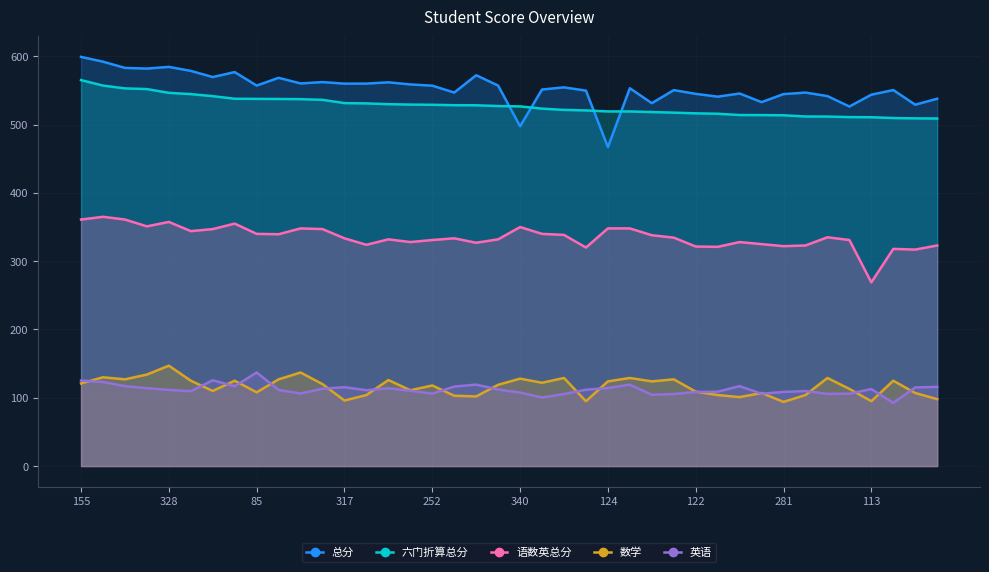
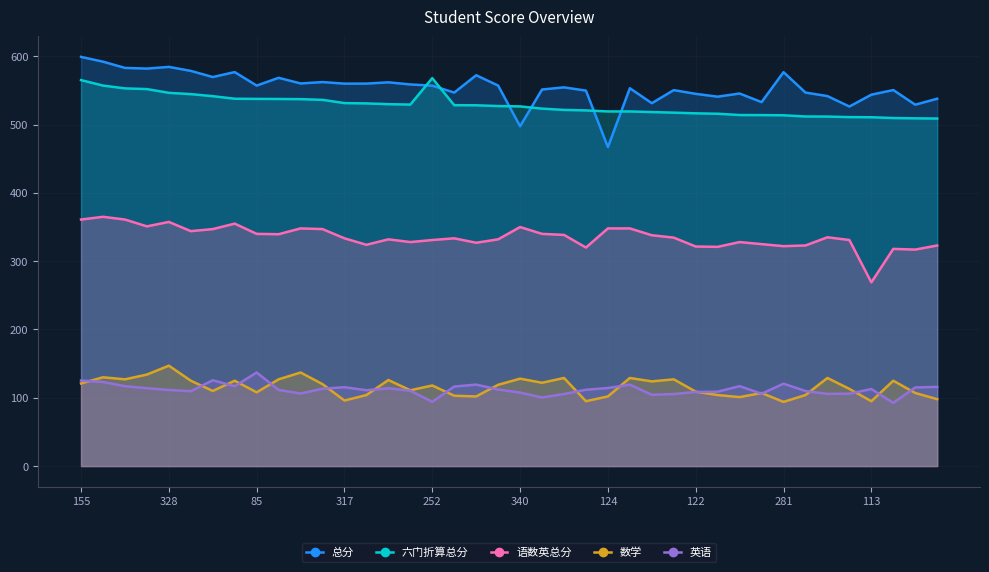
  {
    "总分": {
      "155": 600,
      "328": 580,
      "85": 560,
      "317": 560,
      "252": 560,
      "340": 500,
      "124": 470,
      "122": 550,
-     "281": 540,
+     "281": 580,
      "113": 540
    },
    "六门折算总分": {
      "155": 570,
      "328": 550,
      "85": 540,
      "317": 530,
-     "252": 530,
+     "252": 570,
      "340": 530,
      "124": 520,
      "122": 520,
      "281": 510,
      "113": 510
    },
    "语数英总分": {
      "155": 360,
      "328": 360,
      "85": 340,
      "317": 330,
      "252": 330,
      "340": 350,
      "124": 350,
      "122": 320,
      "281": 320,
      "113": 270
    },
    "数学": {
      "155": 120,
      "328": 150,
      "85": 110,
      "317": 100,
      "252": 120,
      "340": 130,
-     "124": 120,
+     "124": 100,
      "281": 90,
      "113": 100
    },
    "英语": {
      "155": 130,
      "328": 110,
      "85": 140,
      "317": 120,
-     "252": 110,
+     "252": 90,
      "340": 110,
      "124": 110,
-     "281": 110,
+     "281": 120,
      "113": 110
    }
  }
